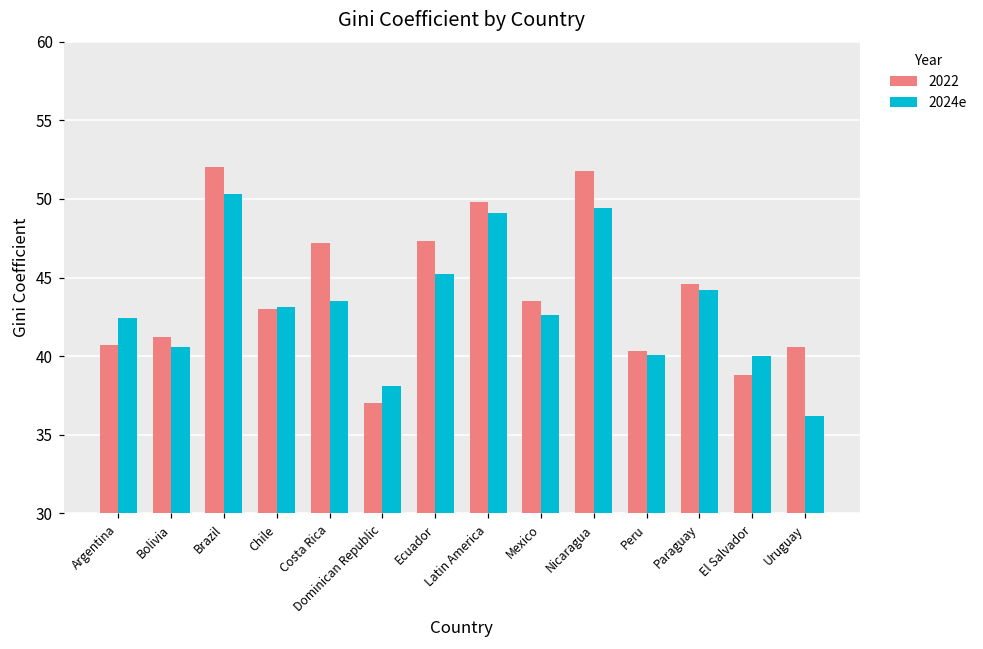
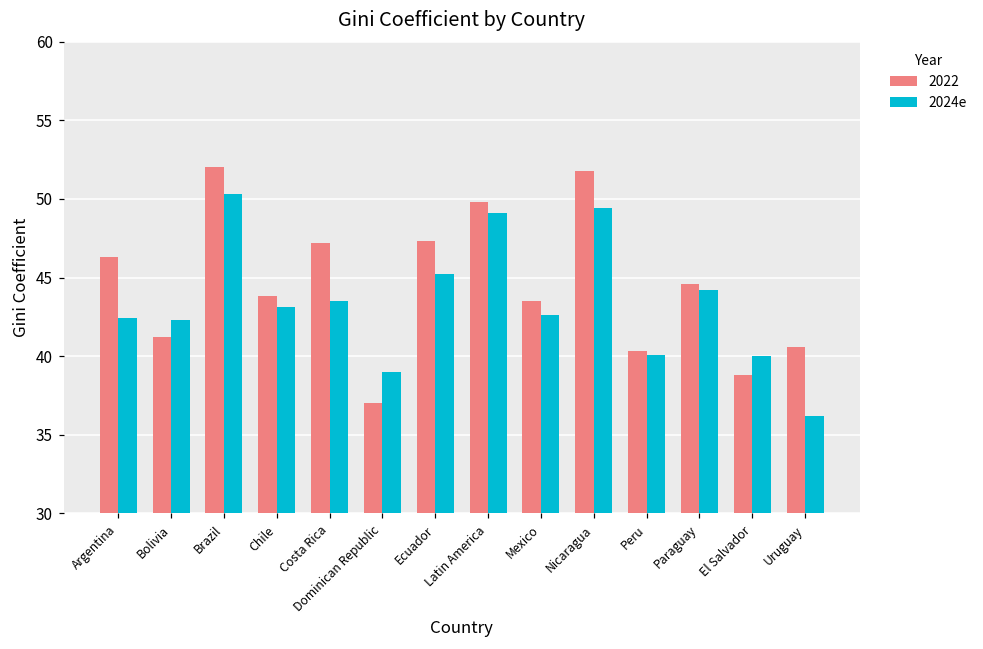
  {
    "2022": {
-     "Argentina": 40.7,
+     "Argentina": 46.3,
      "Bolivia": 41.2,
      "Brazil": 52.0,
-     "Chile": 43.0,
+     "Chile": 43.8,
      "Costa Rica": 47.2,
      "Dominican Republic": 37.0,
      "Ecuador": 47.3,
      "Latin America": 49.8,
      "Mexico": 43.5,
      "Nicaragua": 51.8,
      "Peru": 40.3,
      "Paraguay": 44.6,
      "El Salvador": 38.8,
      "Uruguay": 40.6
    },
    "2024e": {
      "Argentina": 42.4,
-     "Bolivia": 40.6,
+     "Bolivia": 42.3,
      "Brazil": 50.3,
      "Chile": 43.1,
      "Costa Rica": 43.5,
-     "Dominican Republic": 38.1,
+     "Dominican Republic": 39.0,
      "Ecuador": 45.2,
      "Latin America": 49.1,
      "Mexico": 42.6,
      "Nicaragua": 49.4,
      "Peru": 40.1,
      "Paraguay": 44.2,
      "El Salvador": 40.0,
      "Uruguay": 36.2
    }
  }
